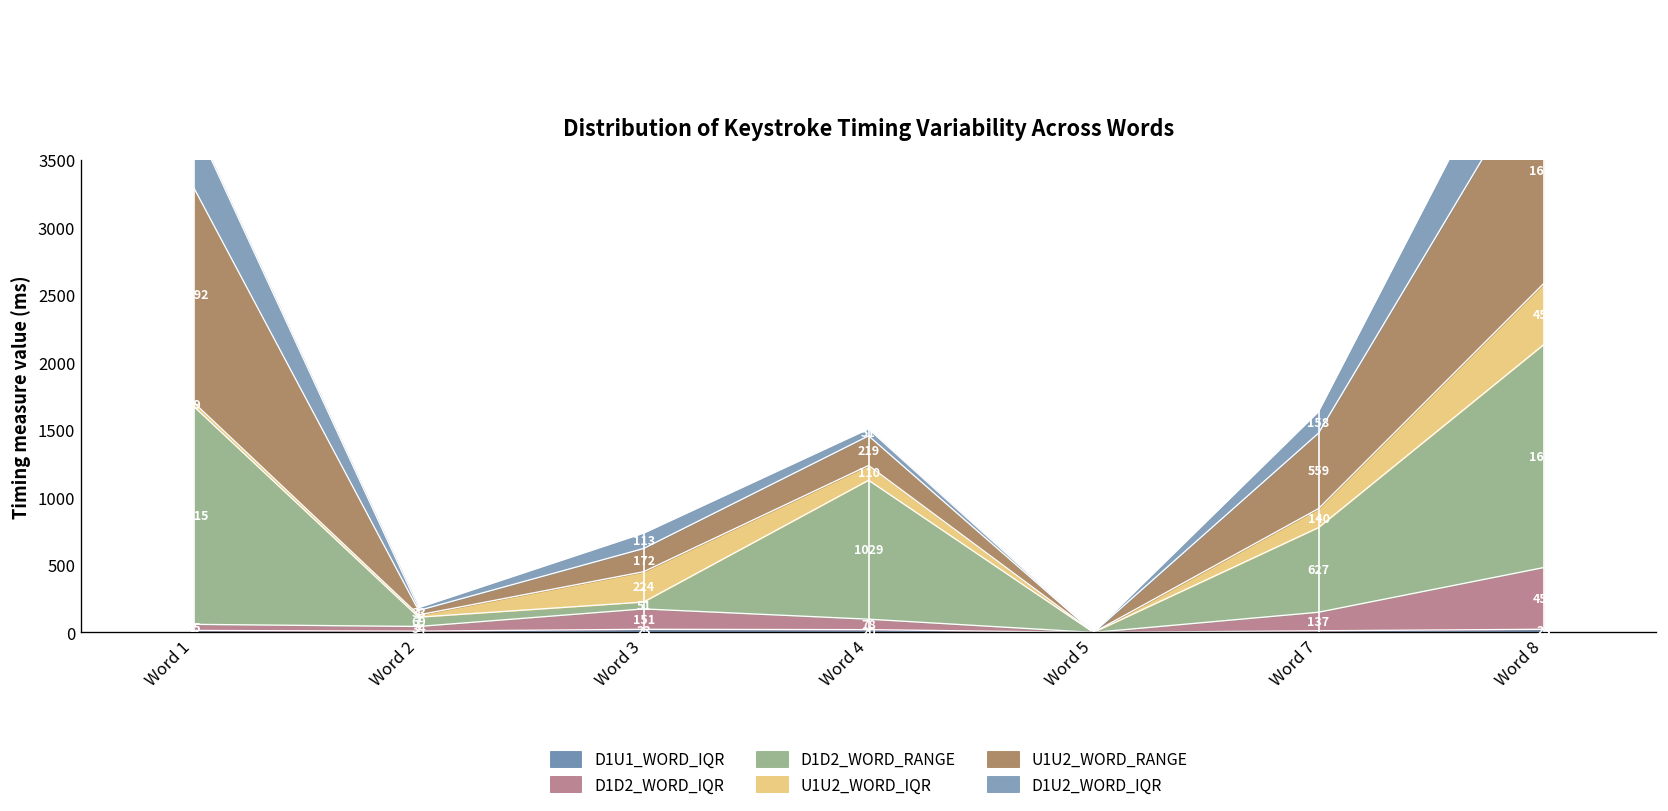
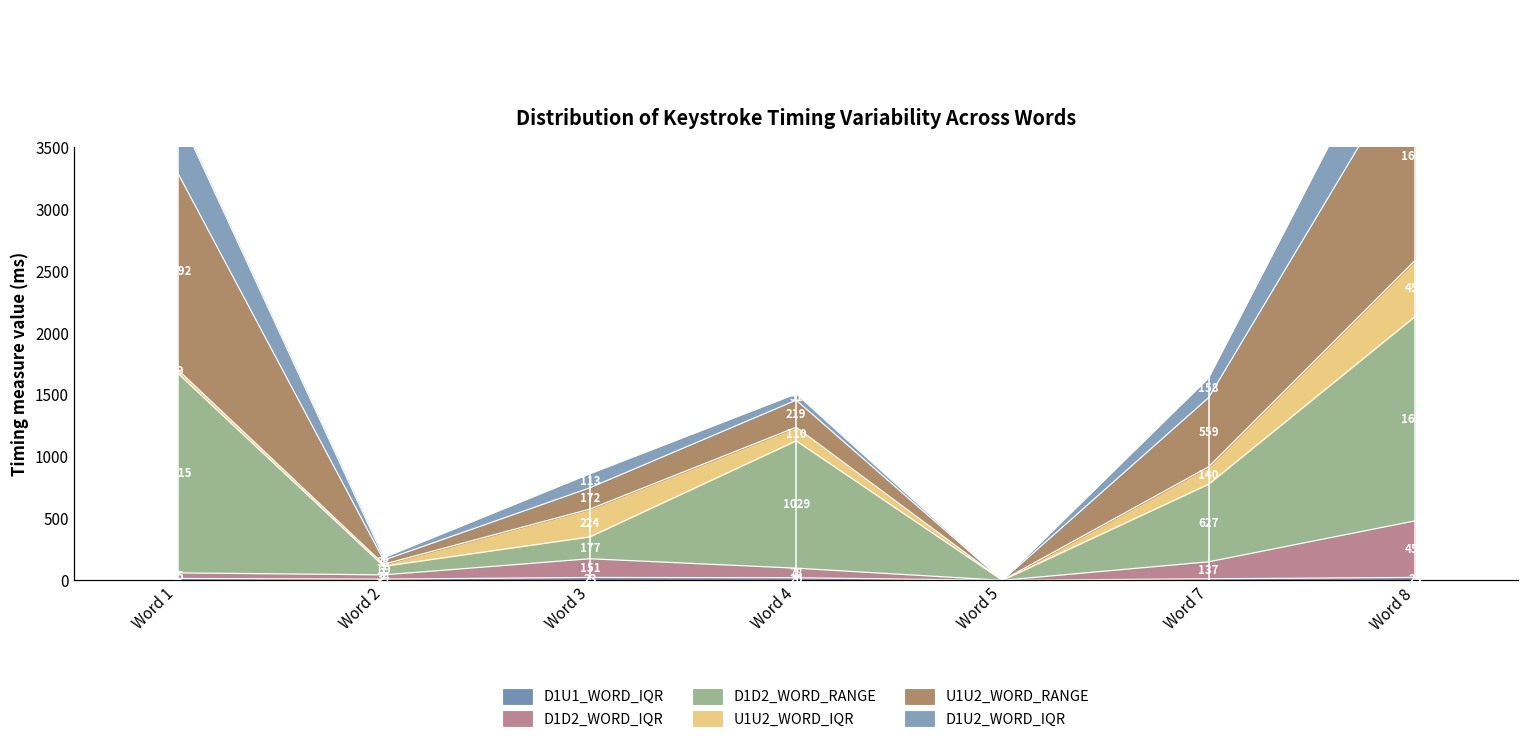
  {
    "D1D2_WORD_RANGE": {
-     "Word 3": 51
+     "Word 3": 177
    },
    "U1U2_WORD_IQR": {
      "Word 3": 224,
      "Word 7": 140
    }
  }
